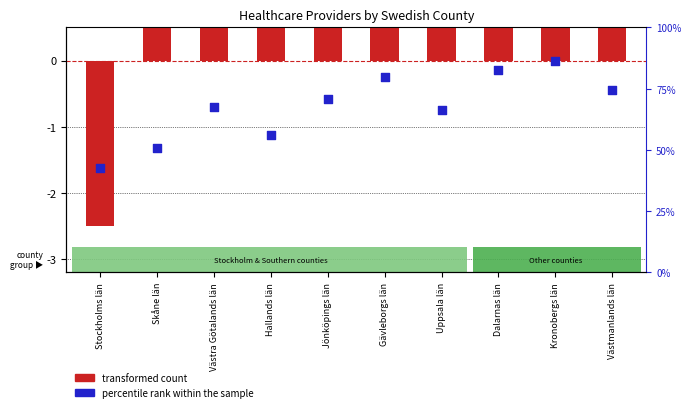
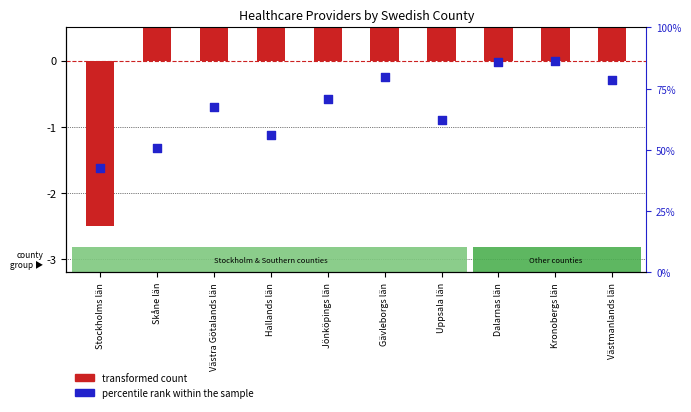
  {
    "transformed count": {
      "Stockholms län": -2.5,
      "Skåne län": 0.5
    },
    "percentile rank within the sample": {
-     "Uppsala län": -0.8,
-     "Dalarnas län": -0.1,
-     "Västmanlands län": -0.5
+     "Uppsala län": -0.9,
+     "Dalarnas län": 0.0,
+     "Västmanlands län": -0.3
    }
  }
